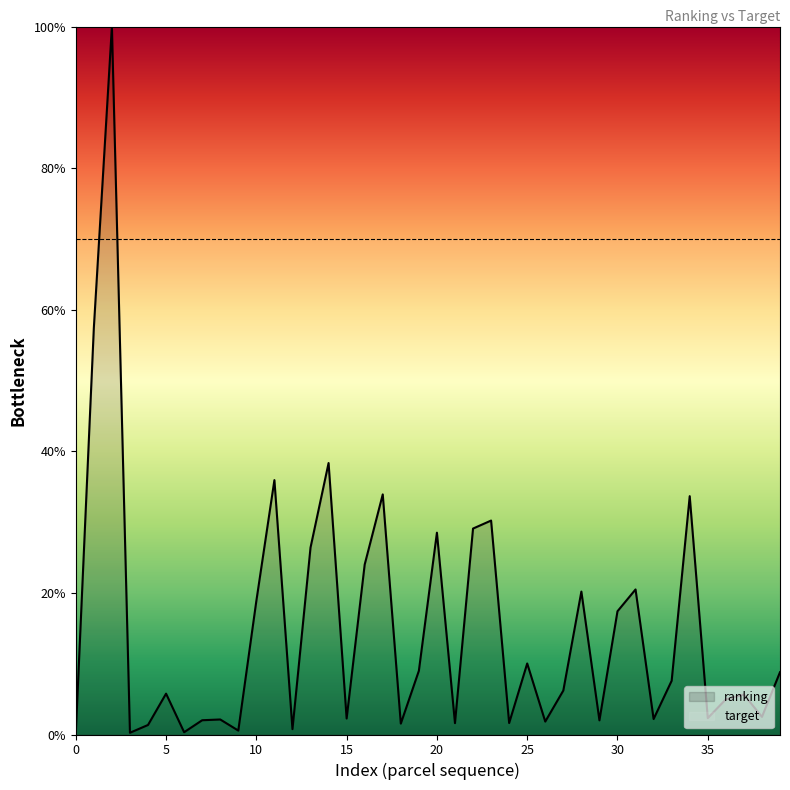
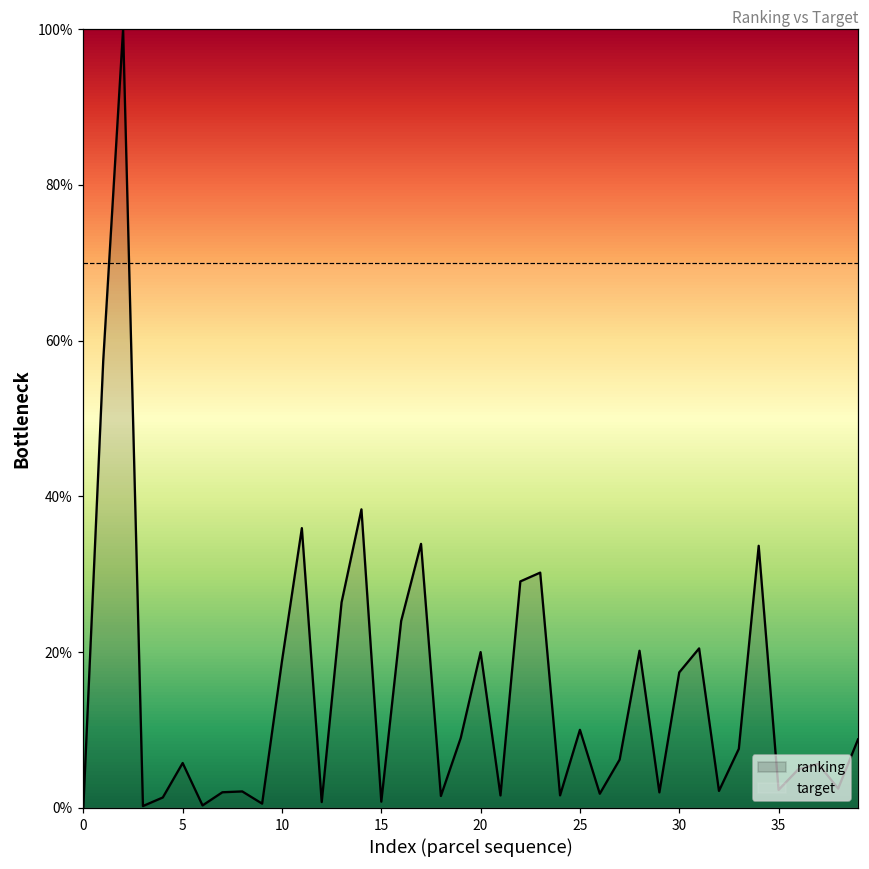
  {
    "ranking": {
      "0": "0%",
      "5": "6%",
      "10": "19%",
-     "15": "2%",
-     "20": "29%",
+     "15": "1%",
+     "20": "20%",
      "25": "10%",
      "30": "17%"
    },
    "target": {
      "0": "70%",
      "5": "70%",
      "10": "70%",
      "15": "70%",
      "20": "70%",
      "25": "70%",
      "30": "70%",
      "35": "70%"
    }
  }
